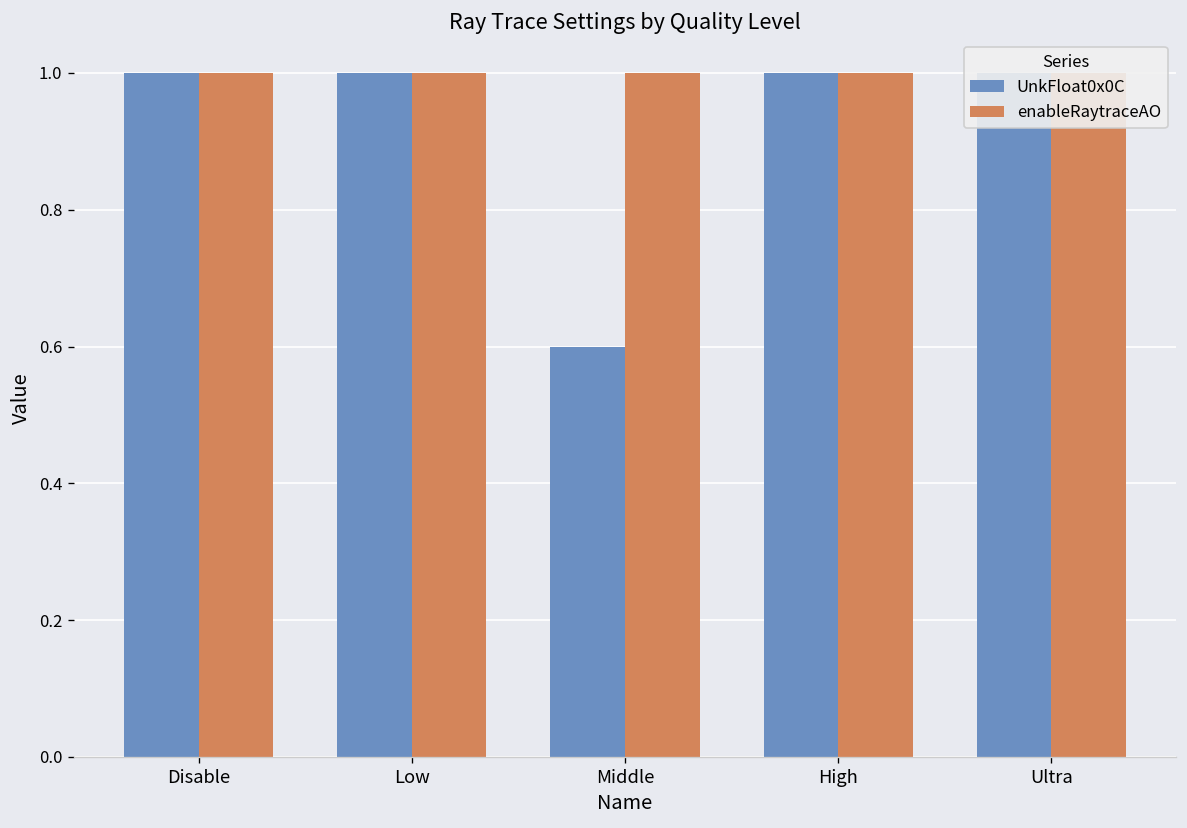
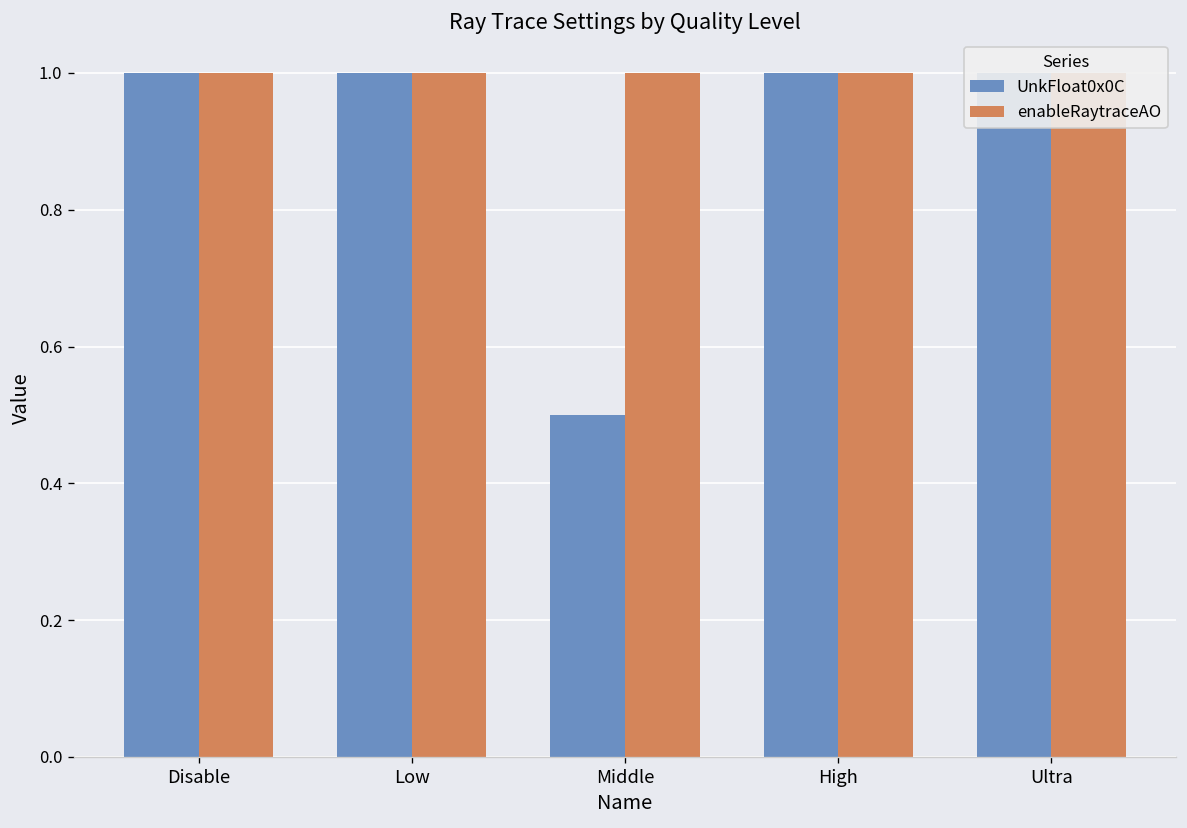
  {
    "UnkFloat0x0C": {
      "Disable": 1.0,
      "Low": 1.0,
-     "Middle": 0.6,
+     "Middle": 0.5,
      "High": 1.0
    },
    "enableRaytraceAO": {
      "Disable": 1.0,
      "Low": 1.0,
      "Middle": 1.0,
      "High": 1.0
    }
  }
